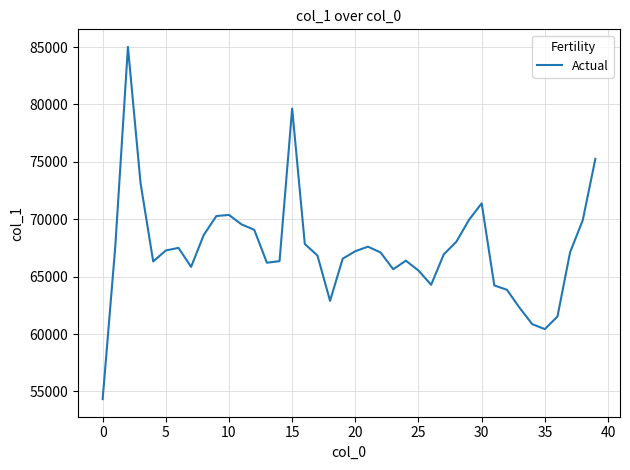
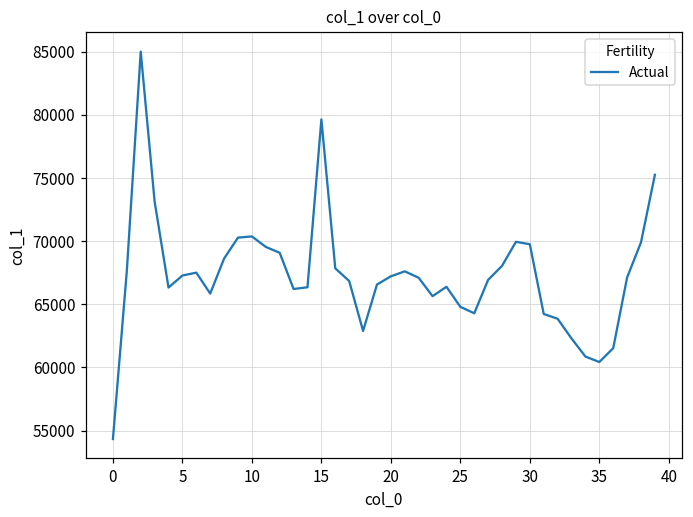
  {
    "0": 54300,
    "5": 67300,
    "10": 70400,
    "15": 79600,
    "20": 67200,
-   "25": 65500,
-   "30": 71400,
+   "25": 64800,
+   "30": 69800,
    "35": 60400
  }
